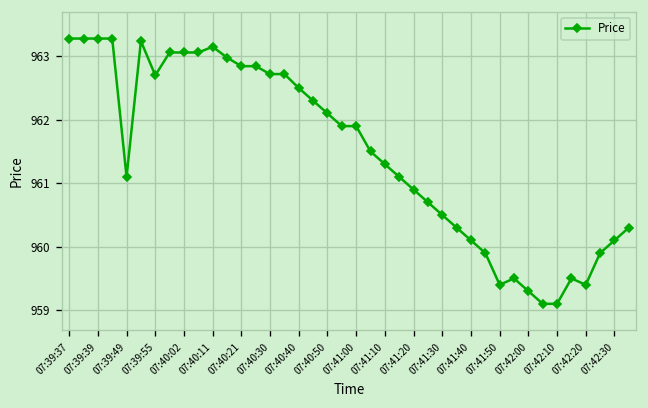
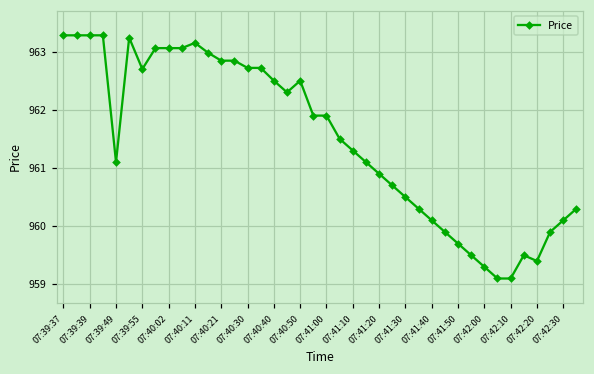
  {
    "07:39:37": 963.3,
    "07:39:39": 963.3,
    "07:39:49": 961.1,
    "07:39:55": 962.7,
    "07:40:02": 963.1,
    "07:40:11": 963.2,
    "07:40:21": 962.8,
    "07:40:30": 962.7,
    "07:40:40": 962.5,
-   "07:40:50": 962.1,
+   "07:40:50": 962.5,
    "07:41:00": 961.9,
    "07:41:10": 961.3,
    "07:41:20": 960.9,
    "07:41:30": 960.5,
    "07:41:40": 960.1,
-   "07:41:50": 959.4,
+   "07:41:50": 959.7,
    "07:42:00": 959.3,
    "07:42:10": 959.1,
    "07:42:20": 959.4,
    "07:42:30": 960.1
  }
